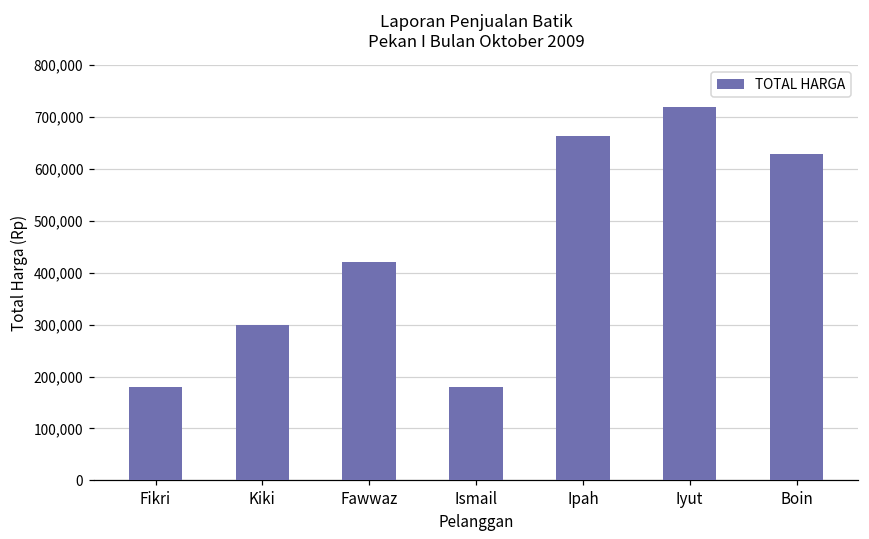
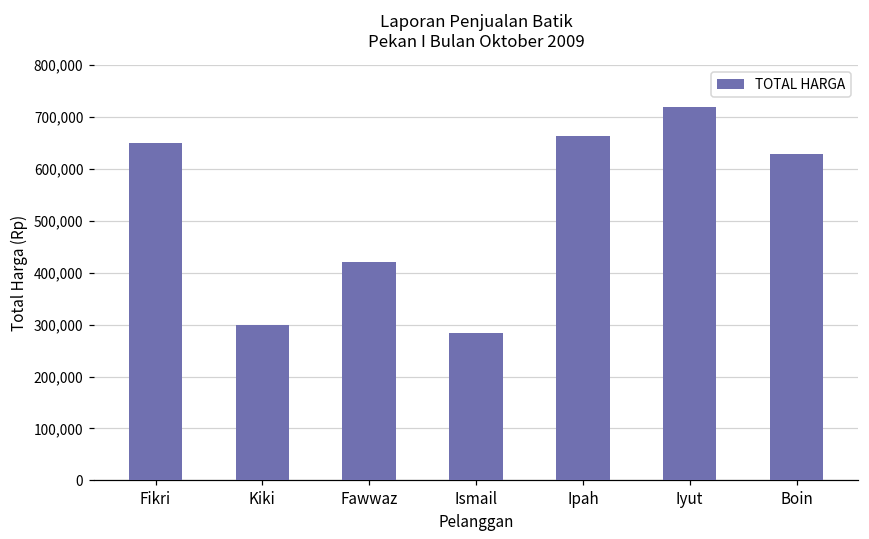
  {
-   "Fikri": "180,000",
+   "Fikri": "650,000",
    "Kiki": "300,000",
    "Fawwaz": "420,000",
-   "Ismail": "180,000",
+   "Ismail": "280,000",
    "Ipah": "660,000",
    "Iyut": "720,000",
    "Boin": "630,000"
  }
